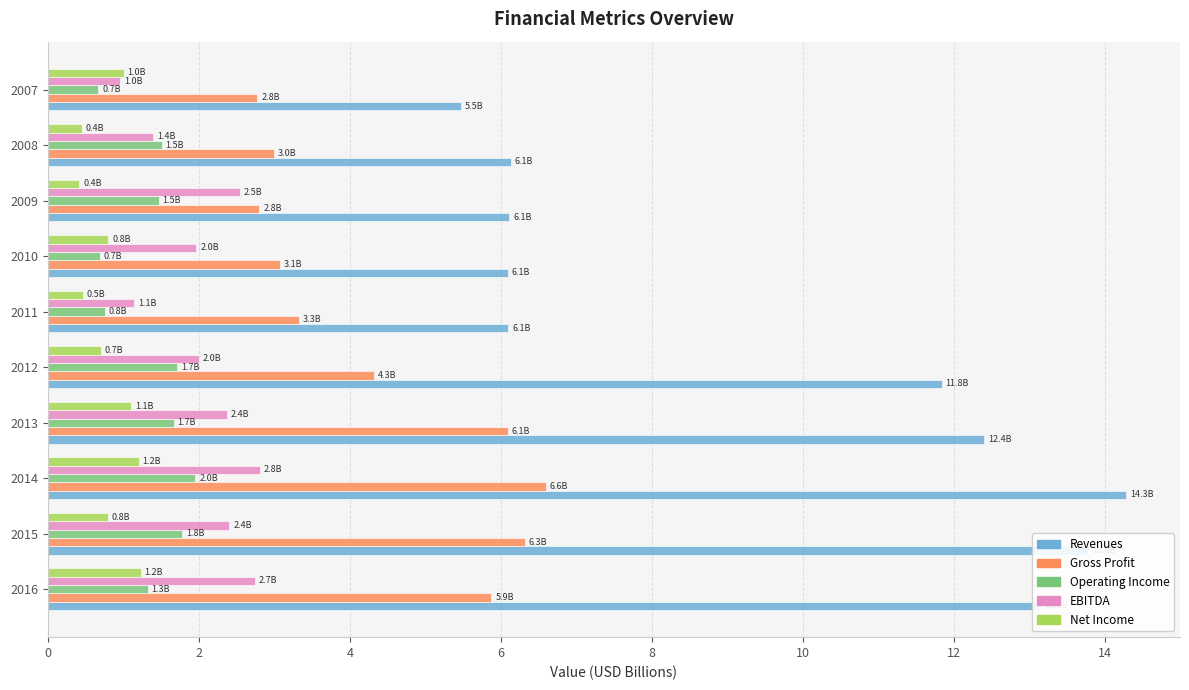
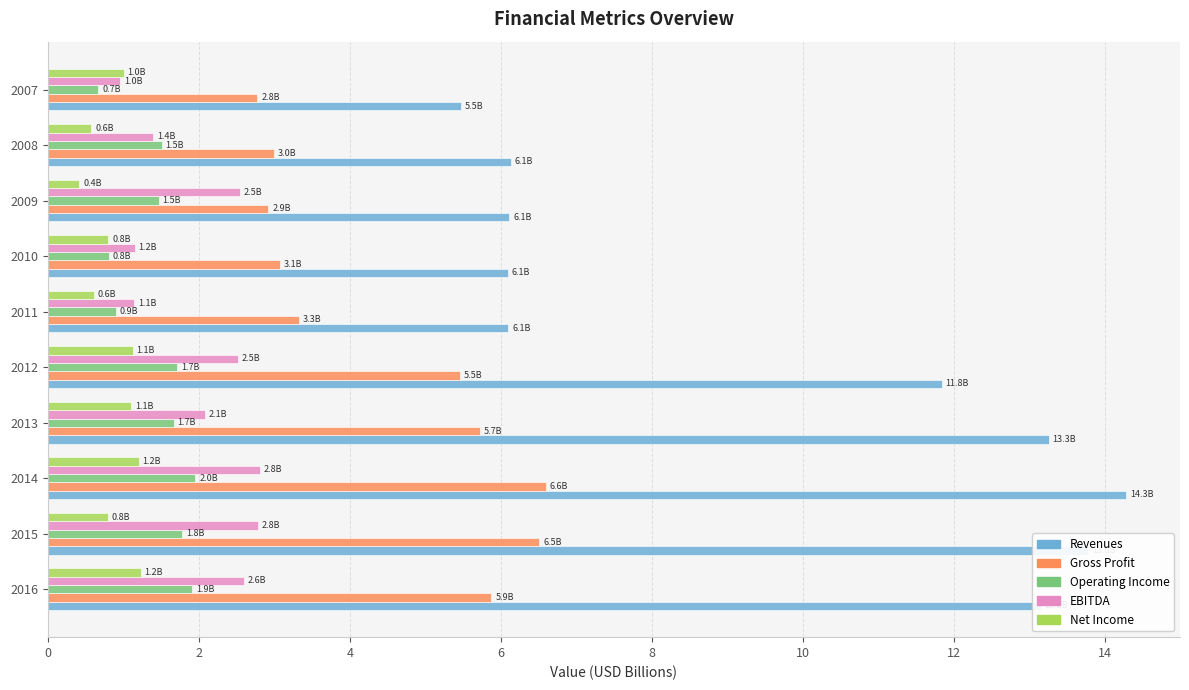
  {
    "Revenues": {
      "2007": "5.5B",
      "2008": "6.1B",
      "2009": "6.1B",
      "2010": "6.1B",
      "2011": "6.1B",
      "2012": "11.8B",
-     "2013": "12.4B",
+     "2013": "13.3B",
      "2014": "14.3B"
    },
    "Gross Profit": {
      "2007": "2.8B",
      "2008": "3.0B",
-     "2009": "2.8B",
+     "2009": "2.9B",
      "2010": "3.1B",
      "2011": "3.3B",
-     "2012": "4.3B",
-     "2013": "6.1B",
+     "2012": "5.5B",
+     "2013": "5.7B",
      "2014": "6.6B",
-     "2015": "6.3B",
+     "2015": "6.5B",
      "2016": "5.9B"
    },
    "Operating Income": {
      "2007": "0.7B",
      "2008": "1.5B",
      "2009": "1.5B",
-     "2010": "0.7B",
-     "2011": "0.8B",
+     "2010": "0.8B",
+     "2011": "0.9B",
      "2012": "1.7B",
      "2013": "1.7B",
      "2014": "2.0B",
      "2015": "1.8B",
-     "2016": "1.3B"
+     "2016": "1.9B"
    },
    "EBITDA": {
      "2007": "1.0B",
      "2008": "1.4B",
      "2009": "2.5B",
-     "2010": "2.0B",
+     "2010": "1.2B",
      "2011": "1.1B",
-     "2012": "2.0B",
-     "2013": "2.4B",
+     "2012": "2.5B",
+     "2013": "2.1B",
      "2014": "2.8B",
-     "2015": "2.4B",
-     "2016": "2.7B"
+     "2015": "2.8B",
+     "2016": "2.6B"
    },
    "Net Income": {
      "2007": "1.0B",
-     "2008": "0.4B",
+     "2008": "0.6B",
      "2009": "0.4B",
      "2010": "0.8B",
-     "2011": "0.5B",
-     "2012": "0.7B",
+     "2011": "0.6B",
+     "2012": "1.1B",
      "2013": "1.1B",
      "2014": "1.2B",
      "2015": "0.8B",
      "2016": "1.2B"
    }
  }
